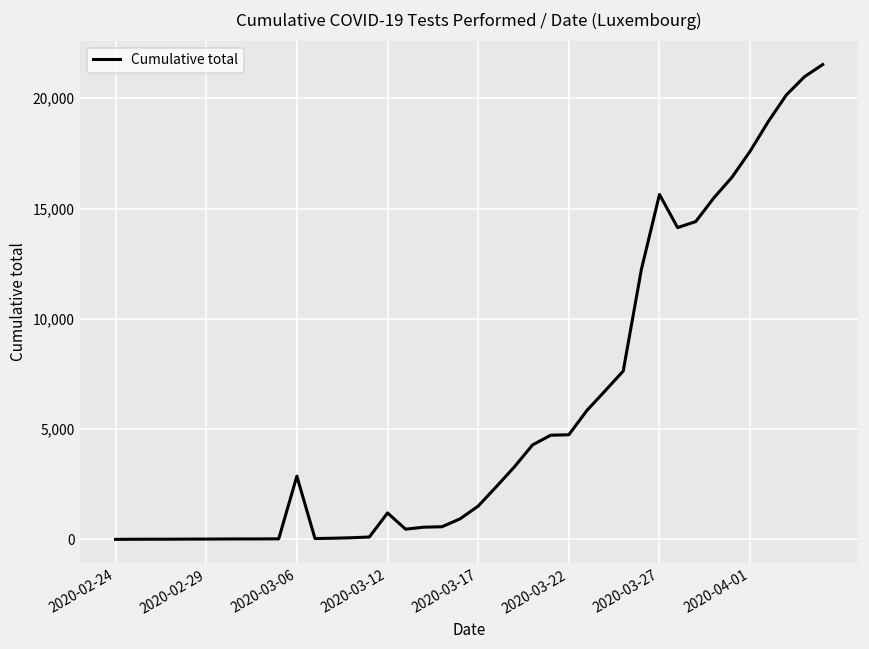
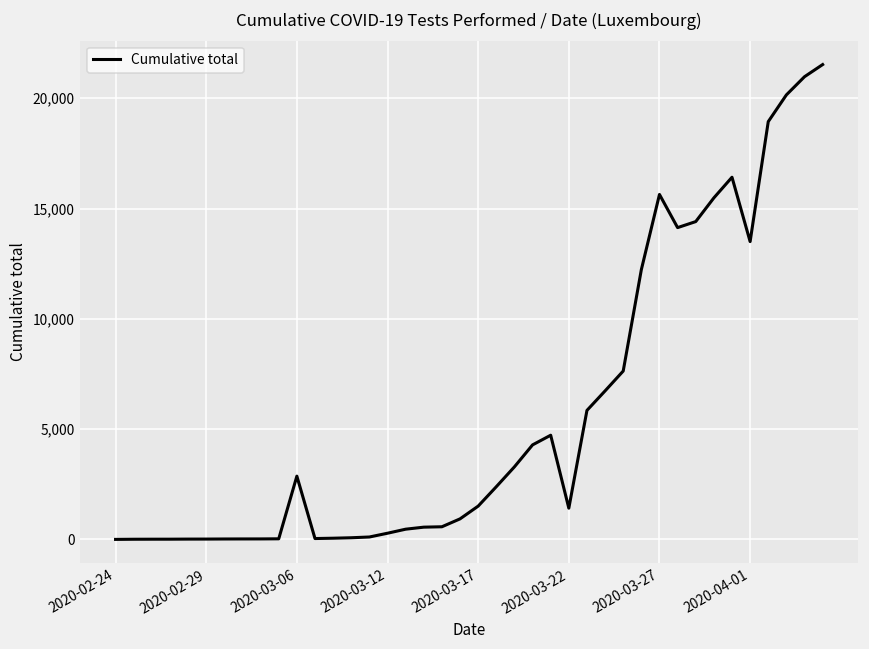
  {
    "2020-02-24": "0",
    "2020-02-29": "0",
    "2020-03-06": "2,900",
-   "2020-03-12": "1,200",
+   "2020-03-12": "300",
    "2020-03-17": "1,500",
-   "2020-03-22": "4,700",
+   "2020-03-22": "1,400",
    "2020-03-27": "15,600",
-   "2020-04-01": "17,600"
+   "2020-04-01": "13,500"
  }
